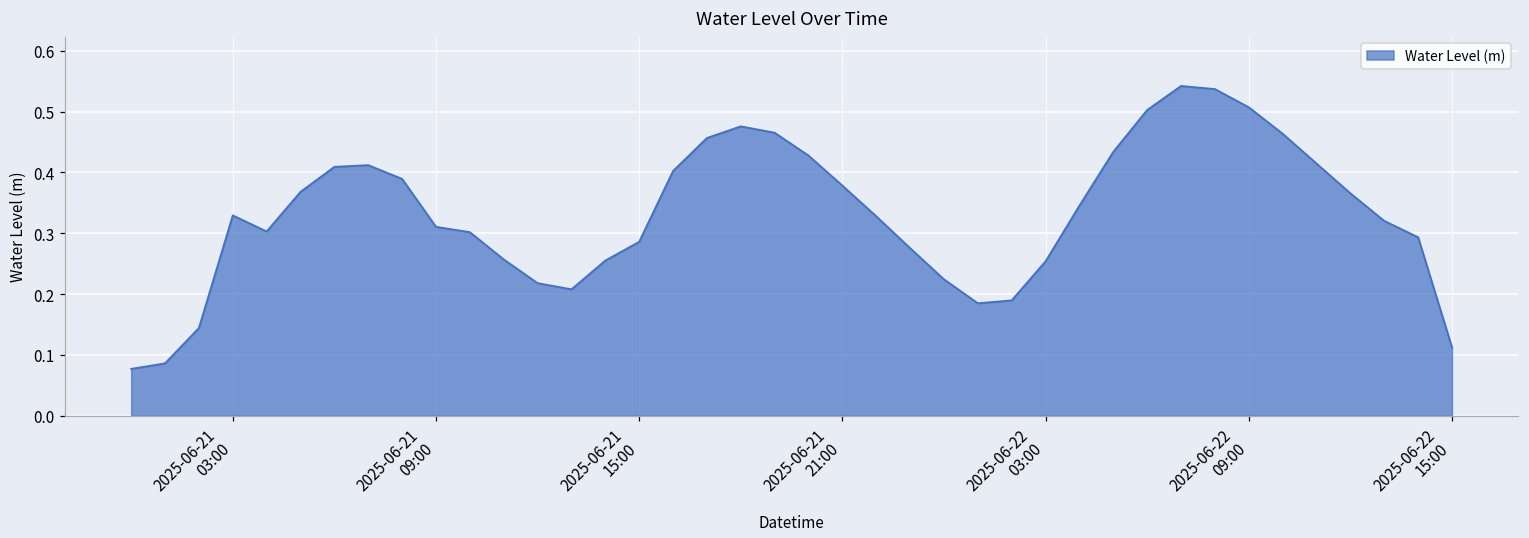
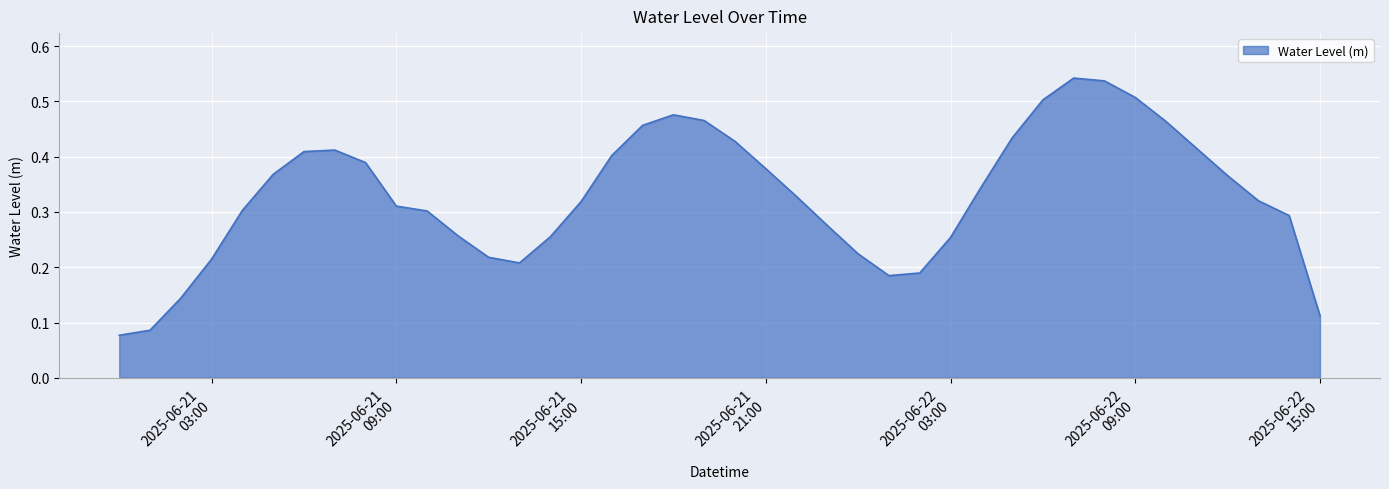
  {
-   "2025-06-21 03:00": 0.33,
+   "2025-06-21 03:00": 0.21,
    "2025-06-21 09:00": 0.31,
-   "2025-06-21 15:00": 0.29,
+   "2025-06-21 15:00": 0.32,
    "2025-06-21 21:00": 0.38,
    "2025-06-22 03:00": 0.25,
    "2025-06-22 09:00": 0.51,
    "2025-06-22 15:00": 0.11
  }
